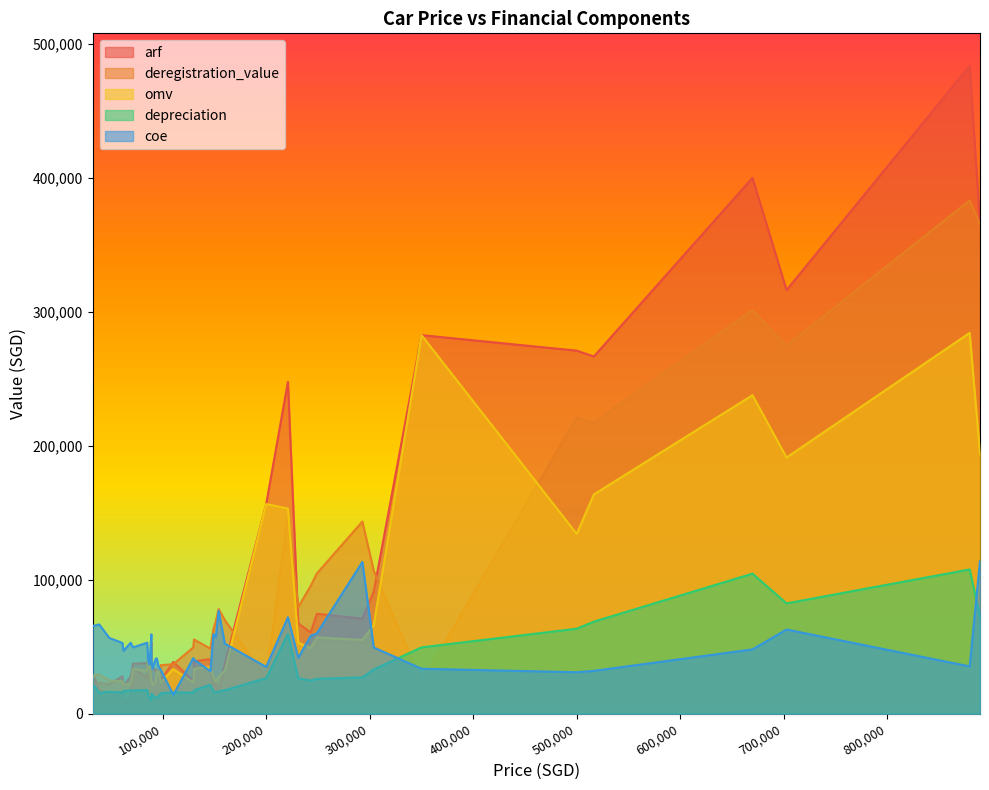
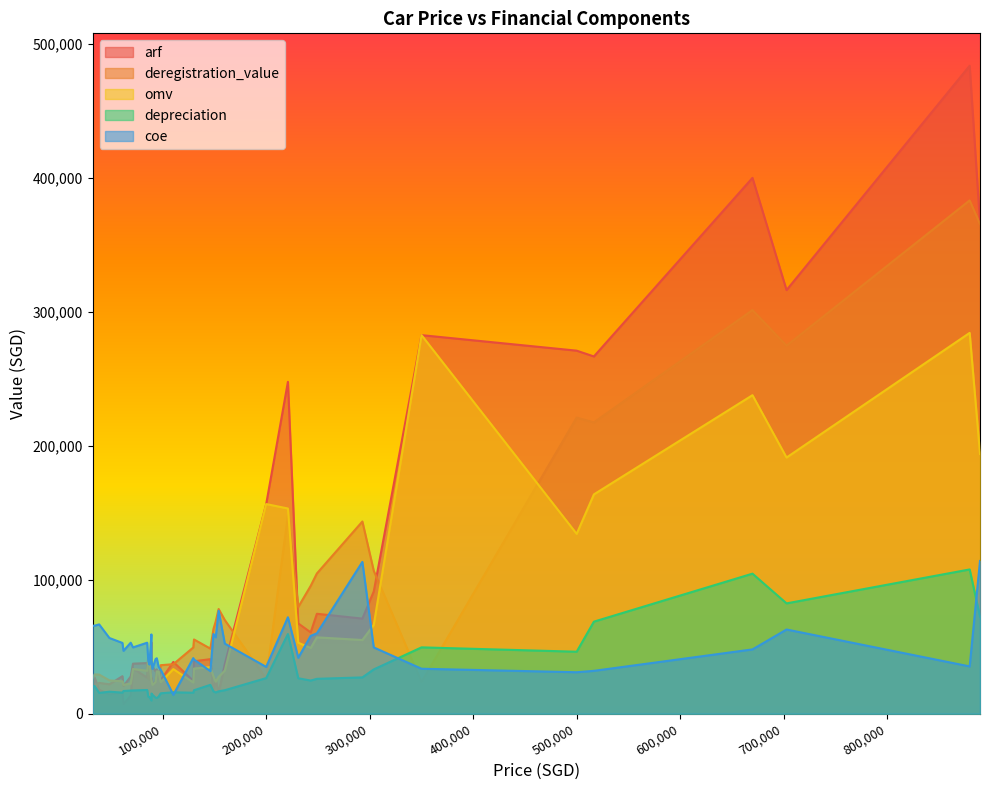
  {
    "omv": {
      "500,000": "134,000"
    },
    "depreciation": {
-     "500,000": "63,000"
+     "500,000": "46,000"
    },
    "coe": {
      "500,000": "31,000"
    }
  }
